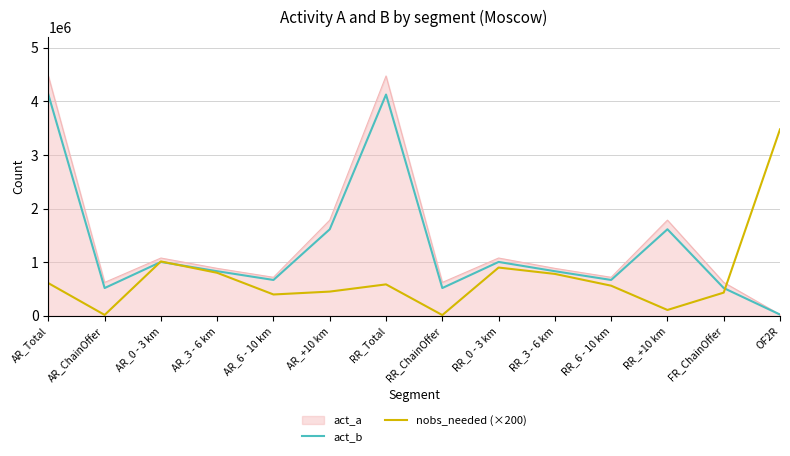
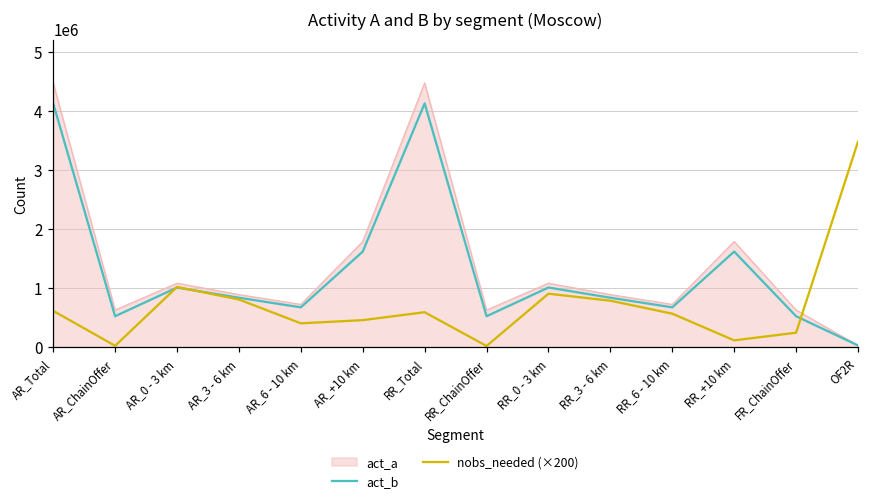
  {
    "act_a": {
      "AR_Total": 4500000,
      "AR_ChainOffer": 600000,
      "AR_0 - 3 km": 1100000,
      "AR_3 - 6 km": 900000,
      "AR_6 - 10 km": 700000,
      "AR_+10 km": 1800000,
      "RR_Total": 4500000,
      "RR_ChainOffer": 600000,
      "RR_0 - 3 km": 1100000,
      "RR_3 - 6 km": 900000,
      "RR_6 - 10 km": 700000,
      "RR_+10 km": 1800000,
      "FR_ChainOffer": 600000
    },
    "act_b": {
      "AR_Total": 4100000,
      "AR_ChainOffer": 500000,
      "AR_6 - 10 km": 700000,
      "AR_+10 km": 1600000,
      "RR_Total": 4100000,
      "RR_ChainOffer": 500000,
      "RR_0 - 3 km": 1000000,
      "RR_3 - 6 km": 800000,
      "RR_6 - 10 km": 700000,
      "RR_+10 km": 1600000,
      "FR_ChainOffer": 500000
    },
    "nobs_needed (×200)": {
      "AR_Total": 600000,
      "AR_ChainOffer": 0,
      "AR_6 - 10 km": 400000,
      "AR_+10 km": 500000,
      "RR_Total": 600000,
      "RR_ChainOffer": 0,
      "RR_0 - 3 km": 900000,
      "RR_3 - 6 km": 800000,
      "RR_6 - 10 km": 600000,
      "RR_+10 km": 100000,
-     "FR_ChainOffer": 400000,
+     "FR_ChainOffer": 200000,
      "OF2R": 3500000
    }
  }
